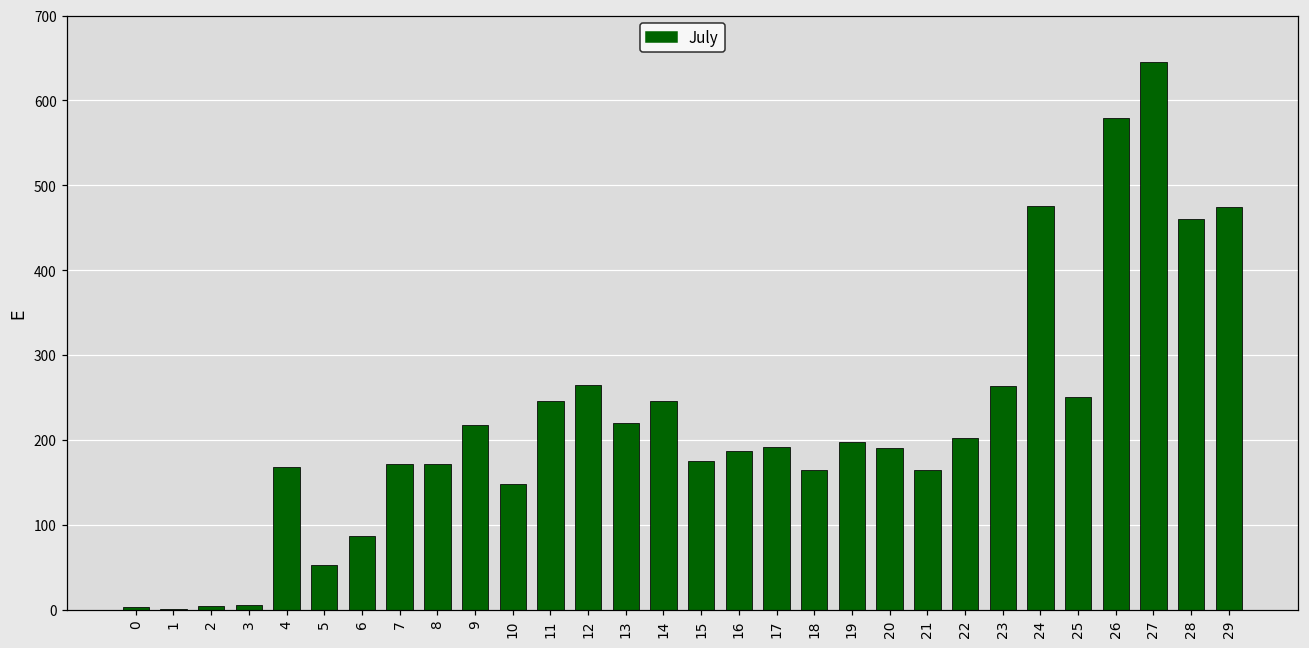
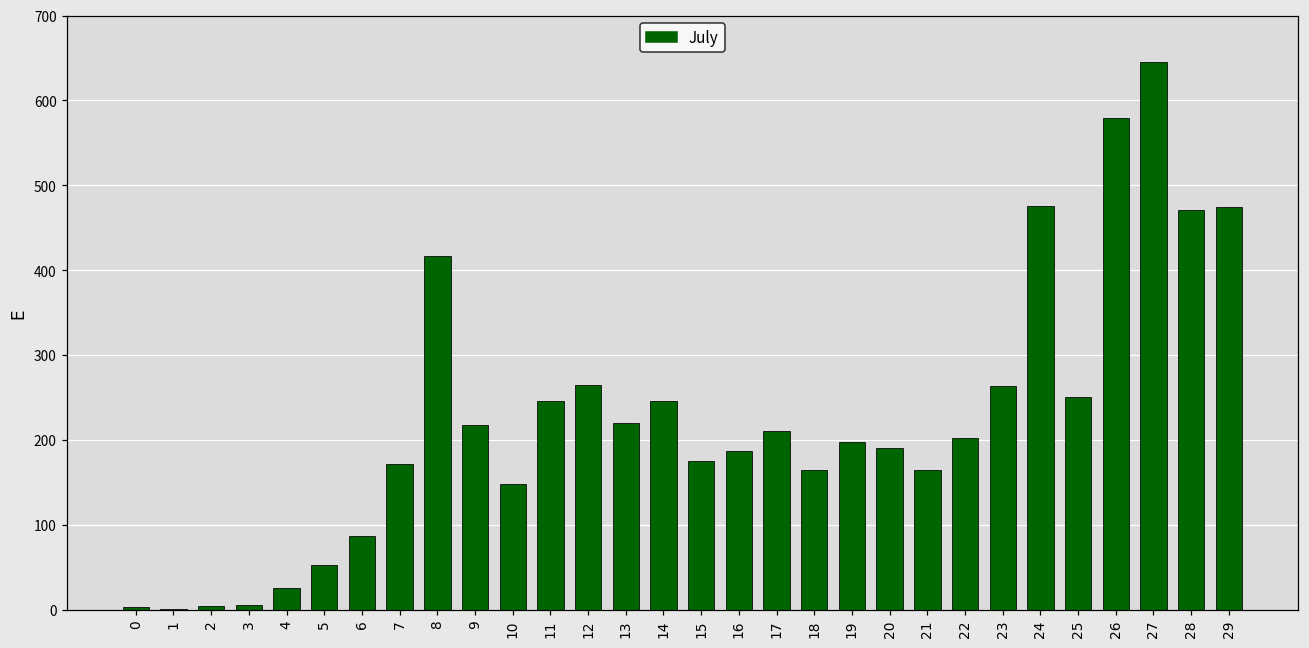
  {
    "2": 0,
    "3": 10,
-   "4": 170,
+   "4": 30,
    "5": 50,
    "6": 90,
    "7": 170,
-   "8": 170,
+   "8": 420,
    "9": 220,
    "10": 150,
    "11": 250,
    "12": 270,
    "13": 220,
    "14": 250,
    "15": 180,
    "16": 190,
-   "17": 190,
+   "17": 210,
    "18": 170,
    "19": 200,
    "20": 190,
    "21": 170,
    "22": 200,
    "23": 260,
    "24": 480,
    "25": 250,
    "26": 580,
    "27": 650,
-   "28": 460,
+   "28": 470,
    "29": 470
  }
